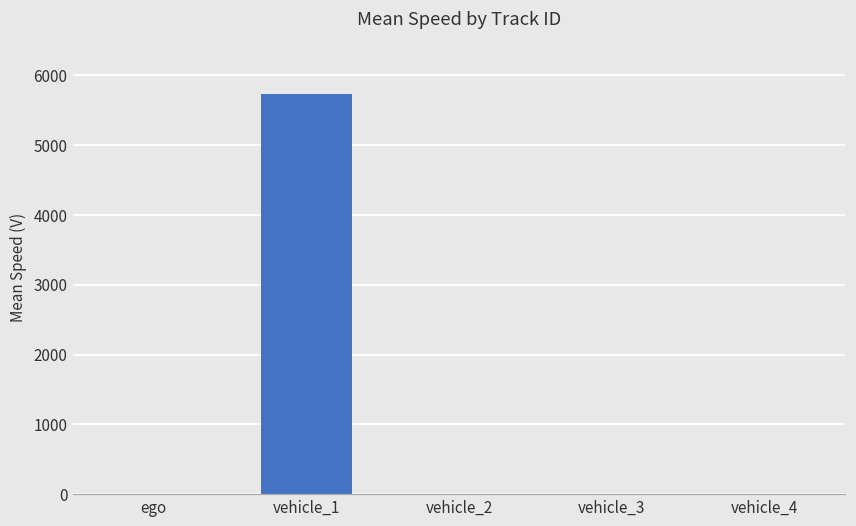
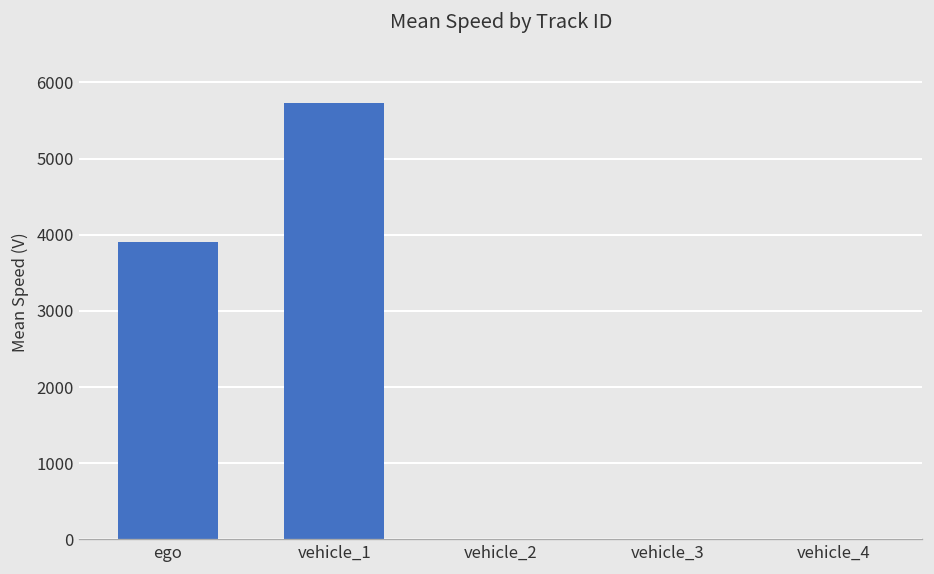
  {
-   "ego": 0,
+   "ego": 3900,
    "vehicle_1": 5700,
    "vehicle_3": 0,
    "vehicle_4": 0
  }
